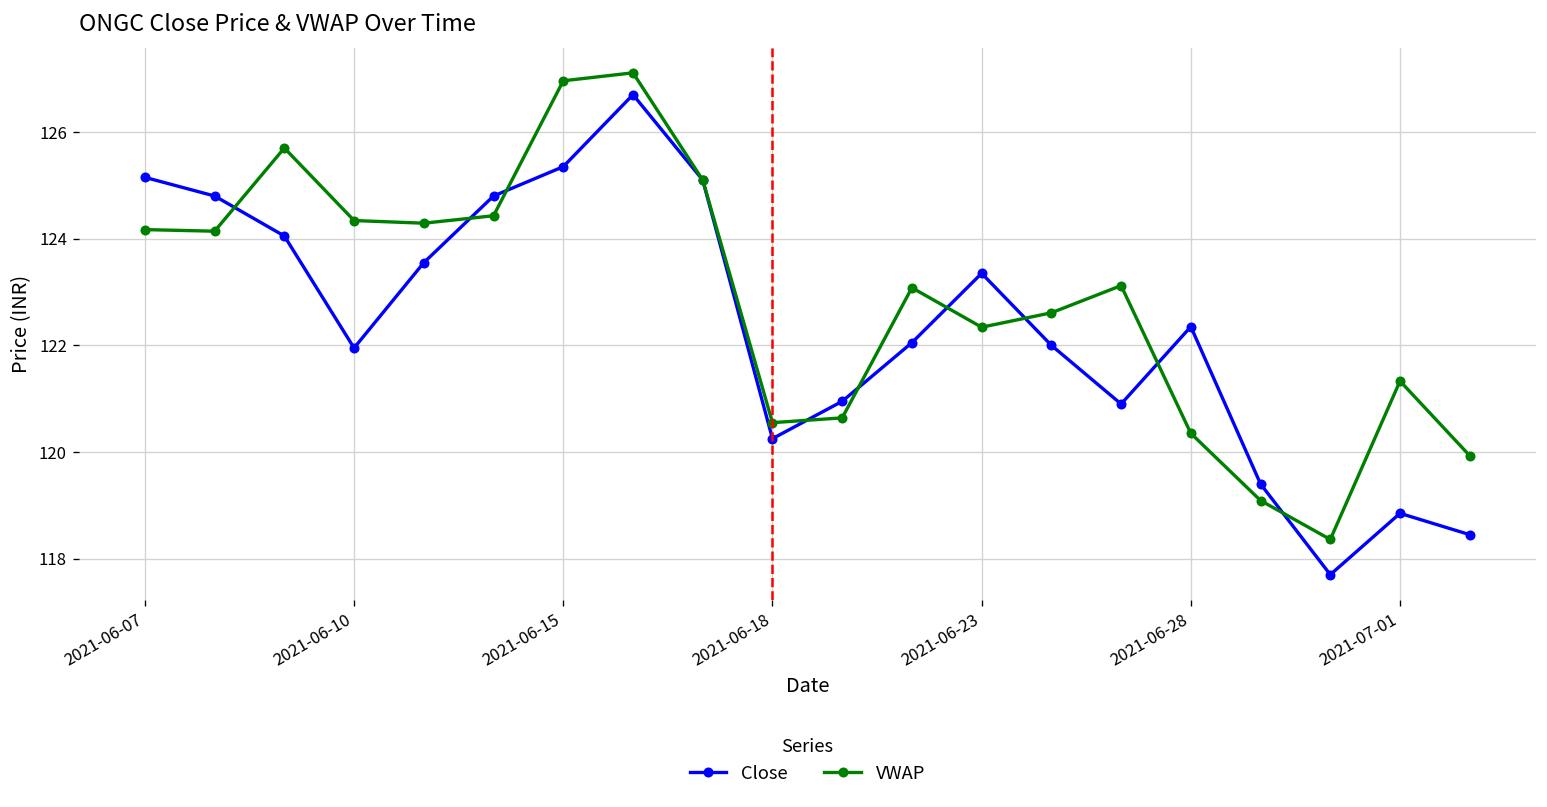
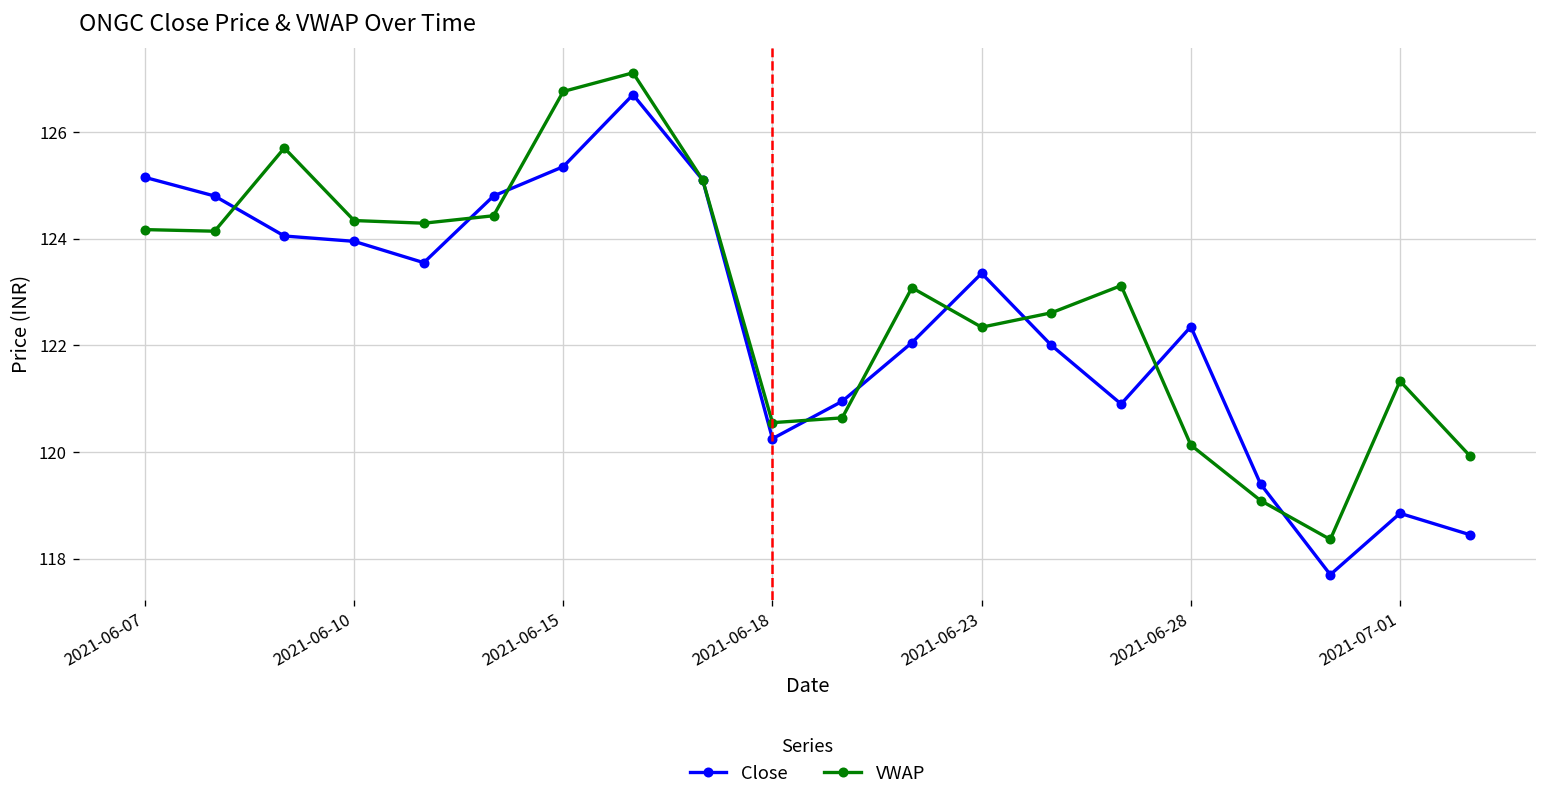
  {
    "Close": {
      "2021-06-07": 125.2,
-     "2021-06-10": 122.0,
+     "2021-06-10": 124.0,
      "2021-06-15": 125.4,
      "2021-06-18": 120.3,
      "2021-06-23": 123.4,
      "2021-06-28": 122.4,
      "2021-07-01": 118.9
    },
    "VWAP": {
      "2021-06-07": 124.2,
      "2021-06-10": 124.3,
-     "2021-06-15": 127.0,
+     "2021-06-15": 126.8,
      "2021-06-18": 120.6,
      "2021-06-23": 122.3,
-     "2021-06-28": 120.4,
+     "2021-06-28": 120.1,
      "2021-07-01": 121.3
    }
  }
